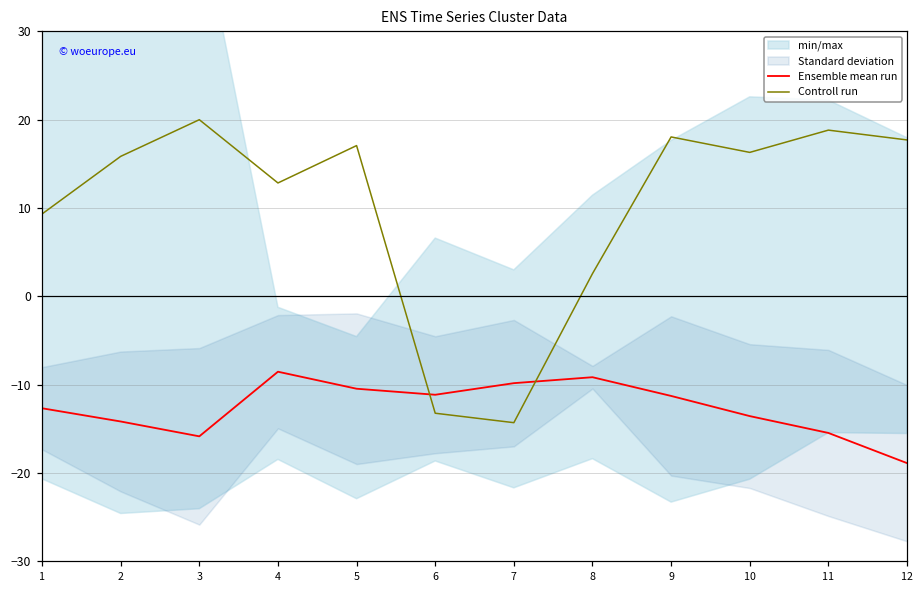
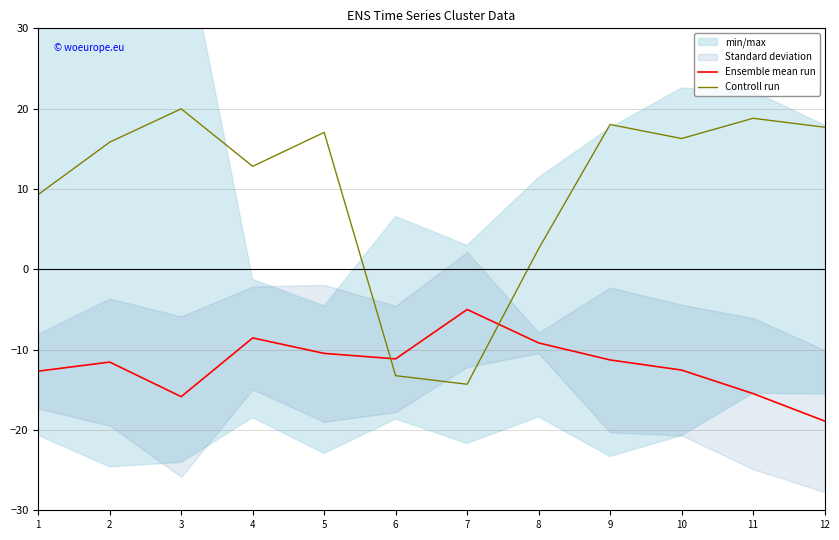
  {
    "Ensemble mean run": {
      "1": -13,
-     "2": -14,
+     "2": -12,
      "3": -16,
      "4": -9,
      "5": -10,
      "6": -11,
-     "7": -10,
+     "7": -5,
      "8": -9,
      "9": -11,
-     "10": -14,
+     "10": -13,
      "11": -15,
      "12": -19
    },
    "Controll run": {
      "1": 9,
      "2": 16,
      "3": 20,
      "4": 13,
      "5": 17,
      "6": -13,
      "7": -14,
      "8": 3,
      "9": 18,
      "10": 16,
      "11": 19
    }
  }
